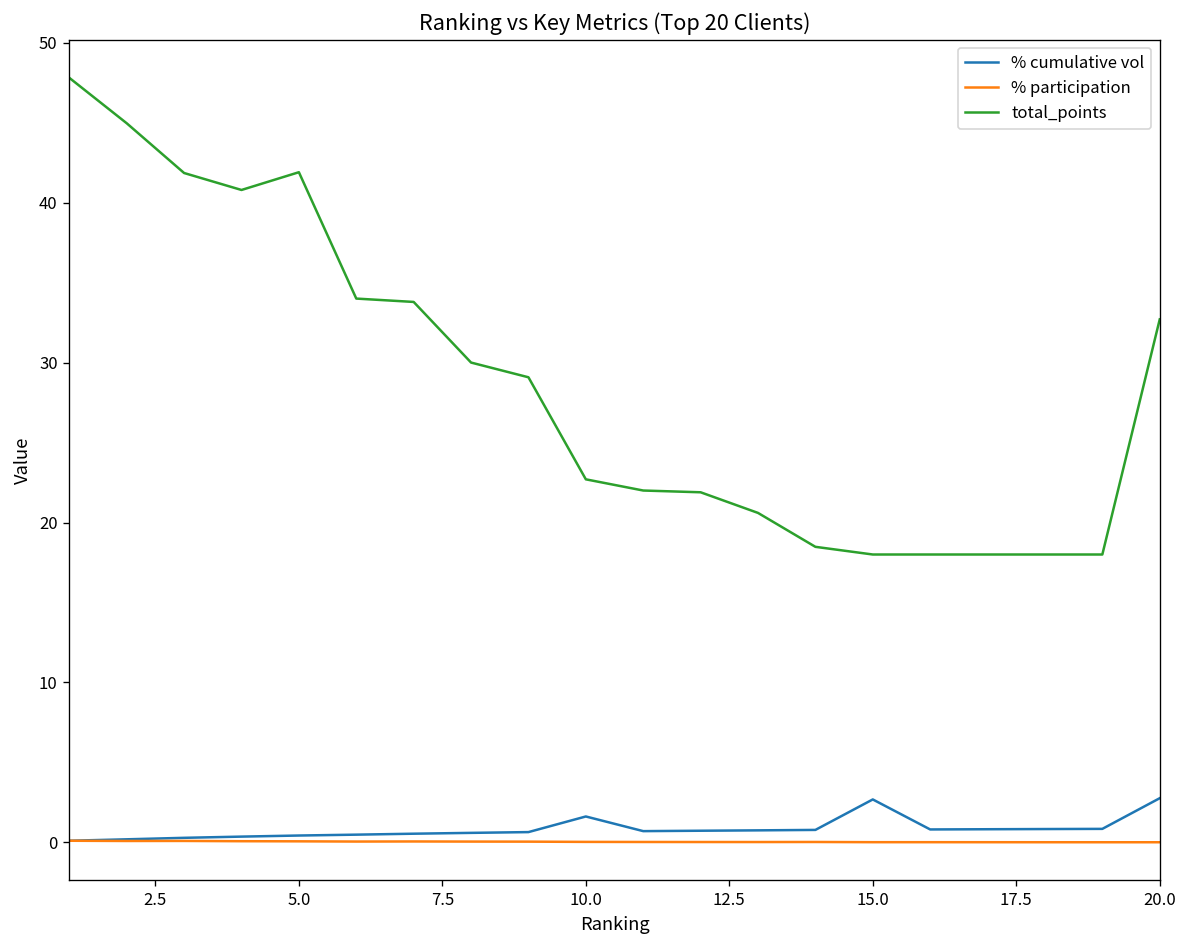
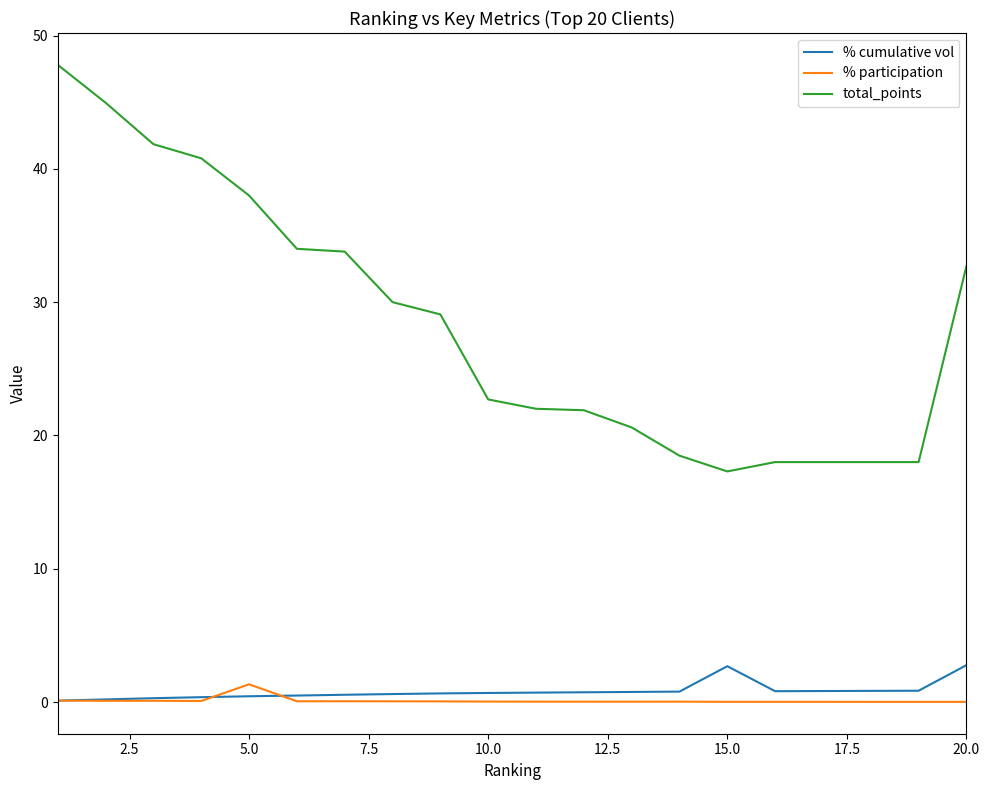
  {
    "% cumulative vol": {
      "5.0": 0.4,
-     "10.0": 1.6,
+     "10.0": 0.7,
      "15.0": 2.7,
      "20.0": 2.8
    },
    "% participation": {
-     "5.0": 0.1,
+     "5.0": 1.3,
      "10.0": 0.0,
      "15.0": 0.0,
      "20.0": 0.0
    },
    "total_points": {
-     "5.0": 41.9,
+     "5.0": 38.0,
      "10.0": 22.7,
-     "15.0": 18.0,
+     "15.0": 17.3,
      "20.0": 32.7
    }
  }
